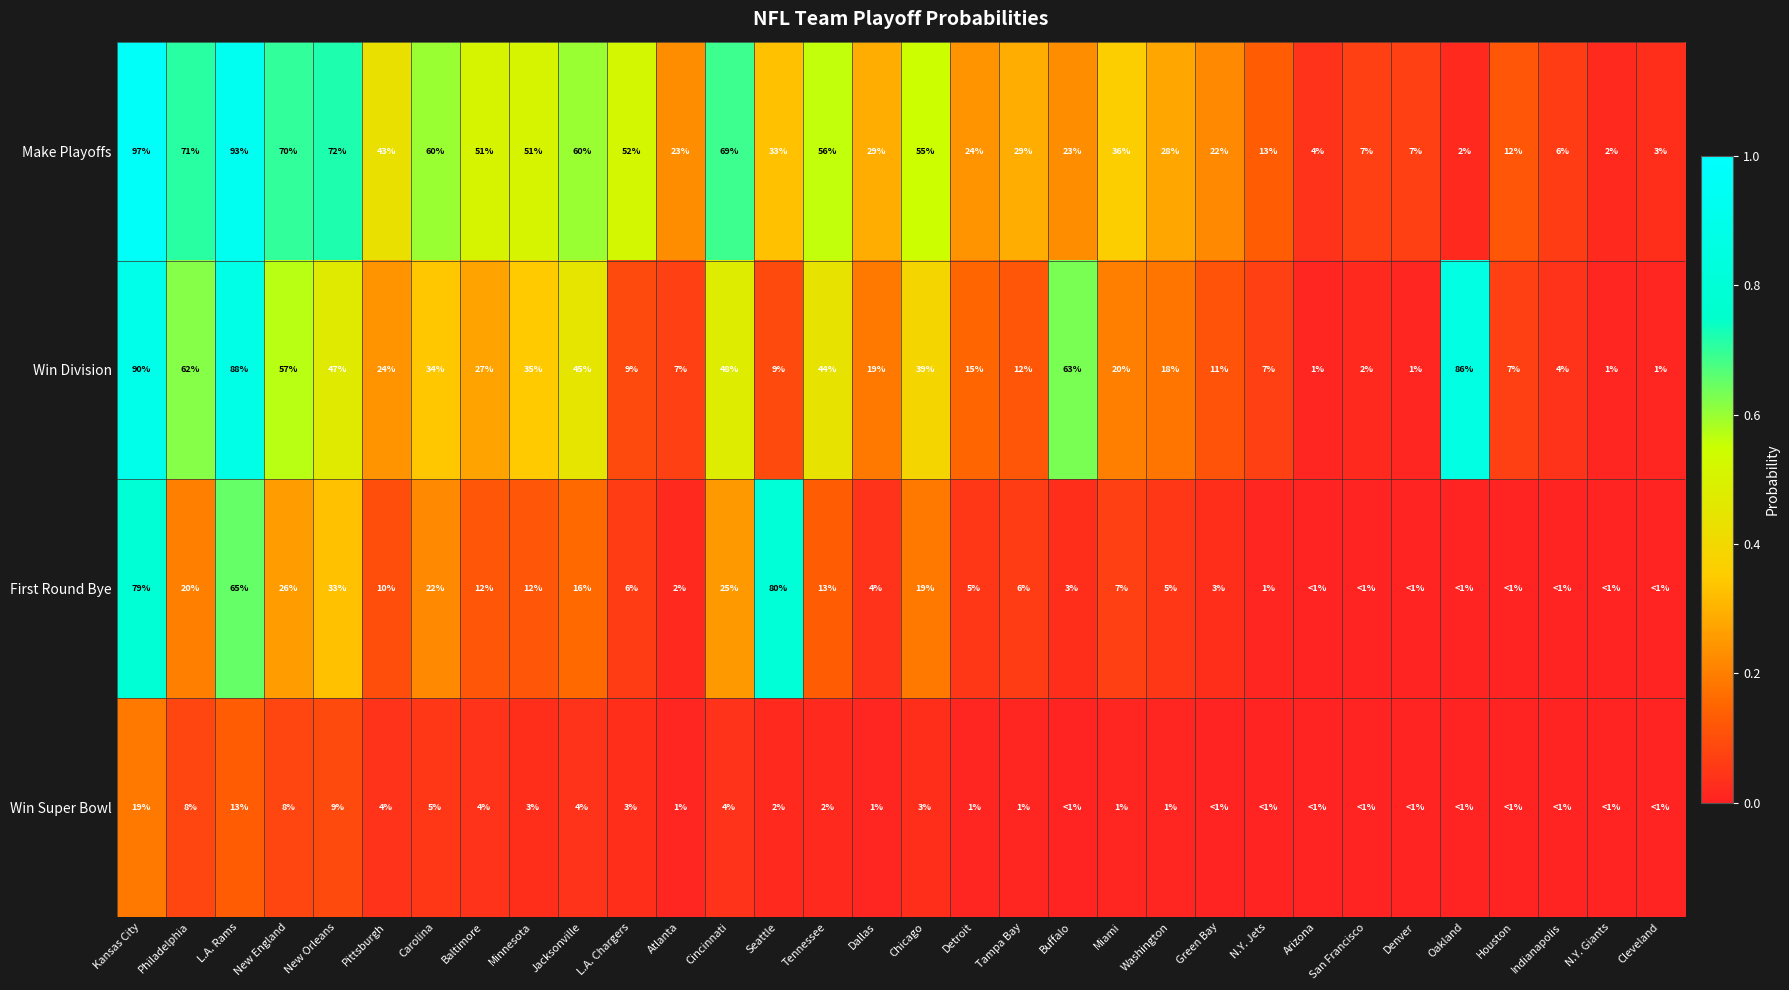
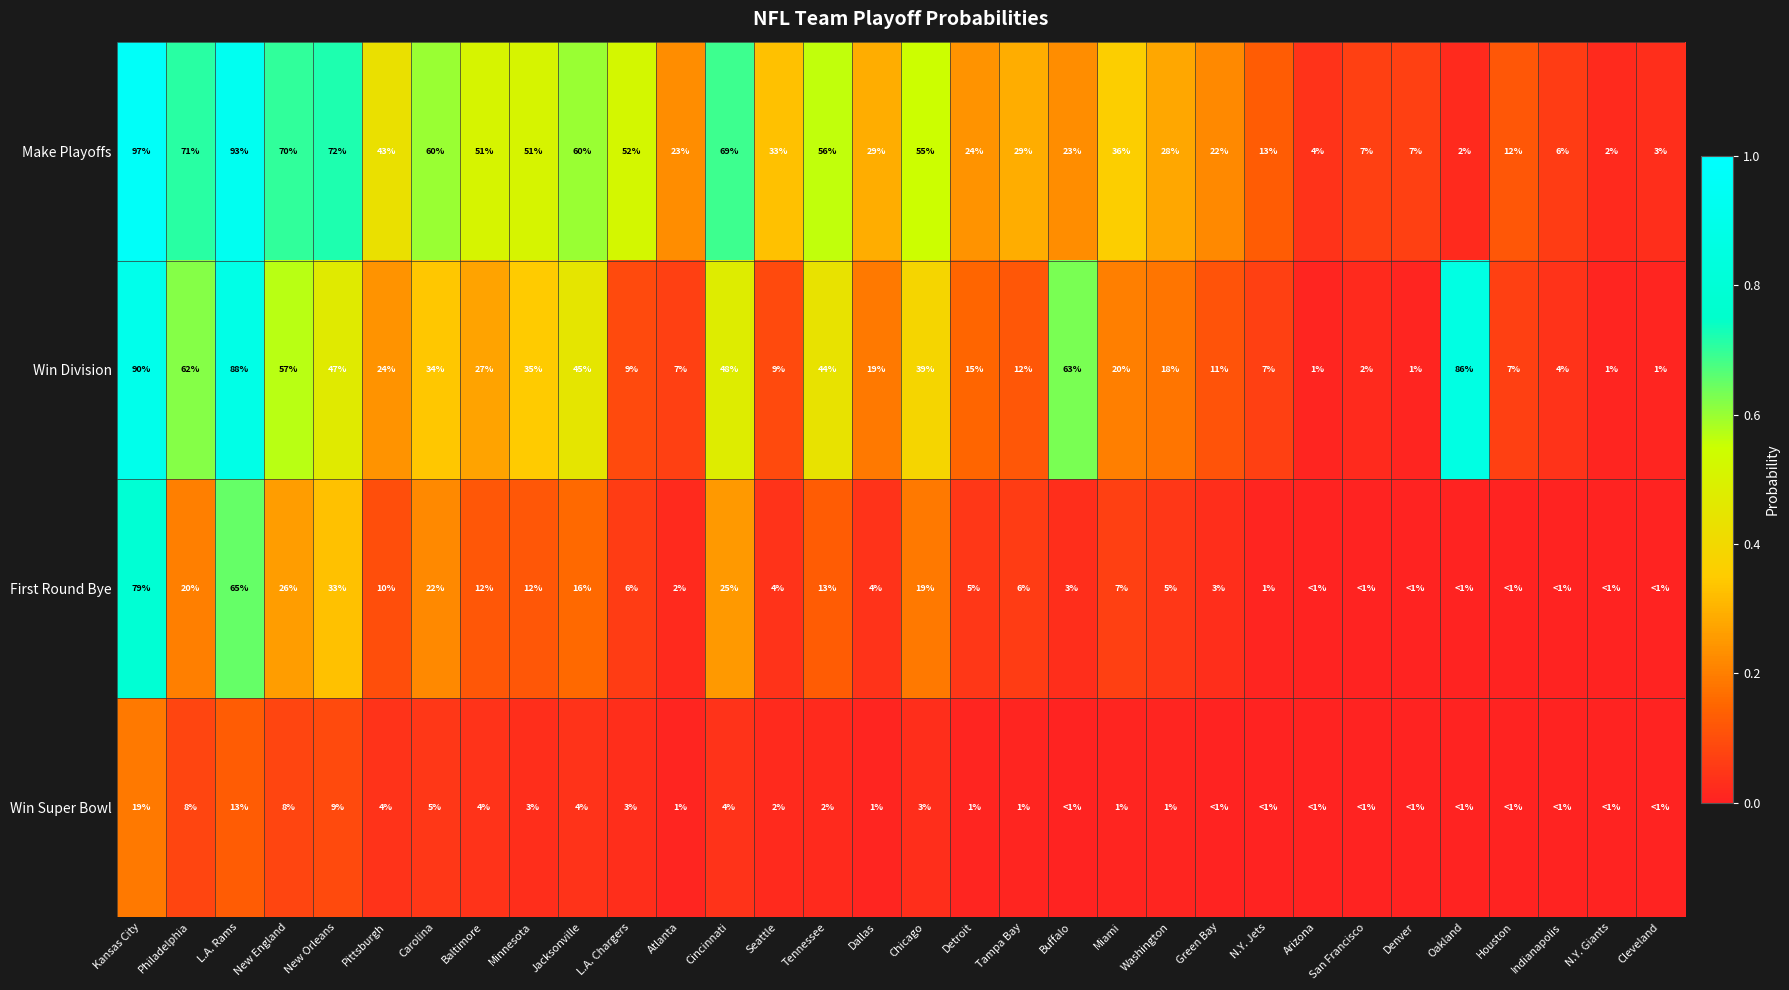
  {
    "Make Playoffs": {
      "Kansas City": "97%",
      "Philadelphia": "71%",
      "L.A. Rams": "93%",
      "New England": "70%",
      "New Orleans": "72%",
      "Pittsburgh": "43%",
      "Carolina": "60%",
      "Baltimore": "51%",
      "Minnesota": "51%",
      "Jacksonville": "60%",
      "L.A. Chargers": "52%",
      "Atlanta": "23%",
      "Cincinnati": "69%",
      "Seattle": "33%",
      "Tennessee": "56%",
      "Dallas": "29%",
      "Chicago": "55%",
      "Detroit": "24%",
      "Tampa Bay": "29%",
      "Buffalo": "23%",
      "Miami": "36%",
      "Washington": "28%",
      "Green Bay": "22%",
      "N.Y. Jets": "13%",
      "Arizona": "4%",
      "San Francisco": "7%",
      "Denver": "7%",
      "Oakland": "2%",
      "Houston": "12%",
      "Indianapolis": "6%",
      "N.Y. Giants": "2%",
      "Cleveland": "3%"
    },
    "Win Division": {
      "Kansas City": "90%",
      "Philadelphia": "62%",
      "L.A. Rams": "88%",
      "New England": "57%",
      "New Orleans": "47%",
      "Pittsburgh": "24%",
      "Carolina": "34%",
      "Baltimore": "27%",
      "Minnesota": "35%",
      "Jacksonville": "45%",
      "L.A. Chargers": "9%",
      "Atlanta": "7%",
      "Cincinnati": "48%",
      "Seattle": "9%",
      "Tennessee": "44%",
      "Dallas": "19%",
      "Chicago": "39%",
      "Detroit": "15%",
      "Tampa Bay": "12%",
      "Buffalo": "63%",
      "Miami": "20%",
      "Washington": "18%",
      "Green Bay": "11%",
      "N.Y. Jets": "7%",
      "Arizona": "1%",
      "San Francisco": "2%",
      "Denver": "1%",
      "Oakland": "86%",
      "Houston": "7%",
      "Indianapolis": "4%",
      "N.Y. Giants": "1%",
      "Cleveland": "1%"
    },
    "First Round Bye": {
      "Kansas City": "79%",
      "Philadelphia": "20%",
      "L.A. Rams": "65%",
      "New England": "26%",
      "New Orleans": "33%",
      "Pittsburgh": "10%",
      "Carolina": "22%",
      "Baltimore": "12%",
      "Minnesota": "12%",
      "Jacksonville": "16%",
      "L.A. Chargers": "6%",
      "Atlanta": "2%",
      "Cincinnati": "25%",
-     "Seattle": "80%",
+     "Seattle": "4%",
      "Tennessee": "13%",
      "Dallas": "4%",
      "Chicago": "19%",
      "Detroit": "5%",
      "Tampa Bay": "6%",
      "Buffalo": "3%",
      "Miami": "7%",
      "Washington": "5%",
      "Green Bay": "3%",
      "N.Y. Jets": "1%",
      "Arizona": "1%",
      "San Francisco": "1%",
      "Denver": "1%",
      "Oakland": "1%",
      "Houston": "1%",
      "Indianapolis": "1%",
      "N.Y. Giants": "1%",
      "Cleveland": "1%"
    },
    "Win Super Bowl": {
      "Kansas City": "19%",
      "Philadelphia": "8%",
      "L.A. Rams": "13%",
      "New England": "8%",
      "New Orleans": "9%",
      "Pittsburgh": "4%",
      "Carolina": "5%",
      "Baltimore": "4%",
      "Minnesota": "3%",
      "Jacksonville": "4%",
      "L.A. Chargers": "3%",
      "Atlanta": "1%",
      "Cincinnati": "4%",
      "Seattle": "2%",
      "Tennessee": "2%",
      "Dallas": "1%",
      "Chicago": "3%",
      "Detroit": "1%",
      "Tampa Bay": "1%",
      "Buffalo": "1%",
      "Miami": "1%",
      "Washington": "1%",
      "Green Bay": "1%",
      "N.Y. Jets": "1%",
      "Arizona": "1%",
      "San Francisco": "1%",
      "Denver": "1%",
      "Oakland": "1%",
      "Houston": "1%",
      "Indianapolis": "1%",
      "N.Y. Giants": "1%",
      "Cleveland": "1%"
    }
  }
